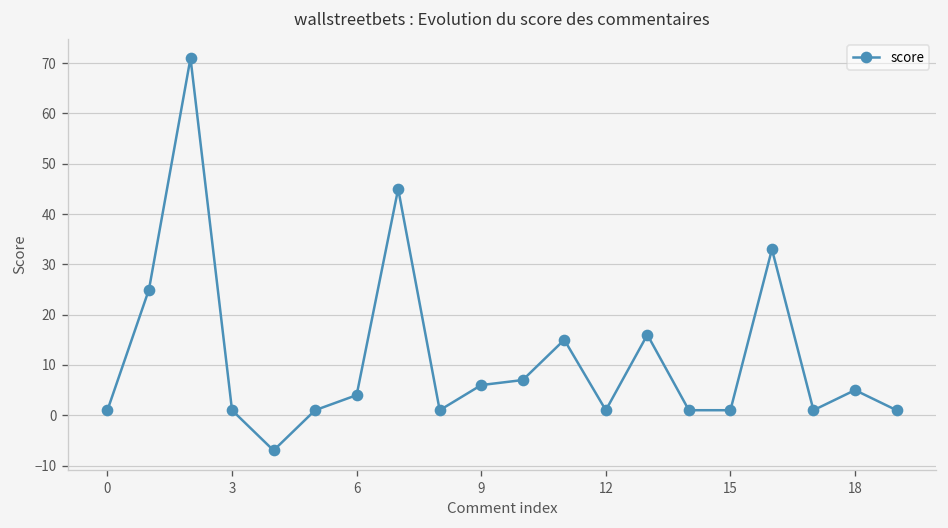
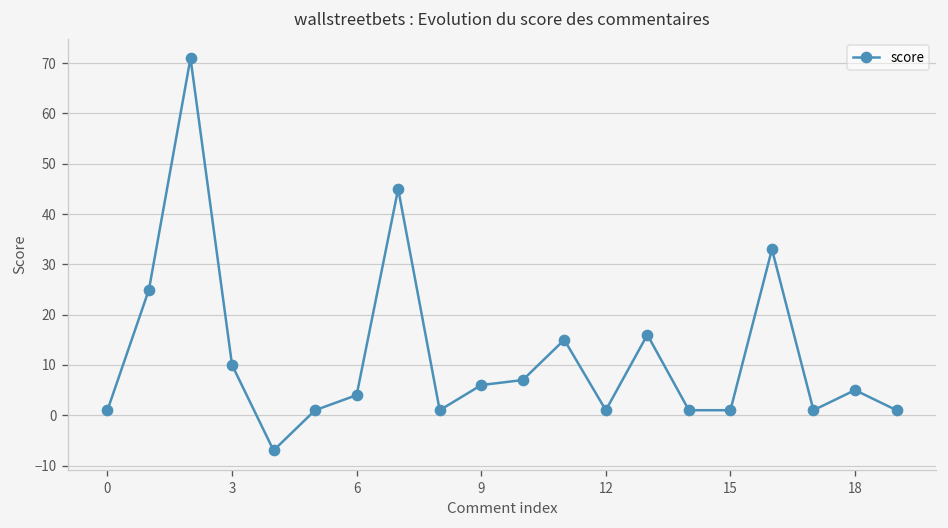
  {
    "0": 1,
-   "3": 1,
+   "3": 10,
    "6": 4,
    "9": 6,
    "12": 1,
    "15": 1,
    "18": 5
  }
